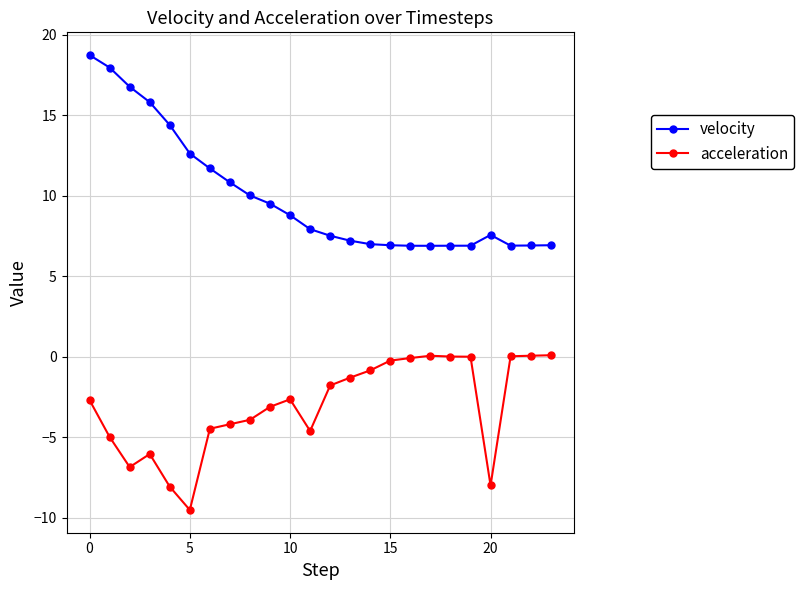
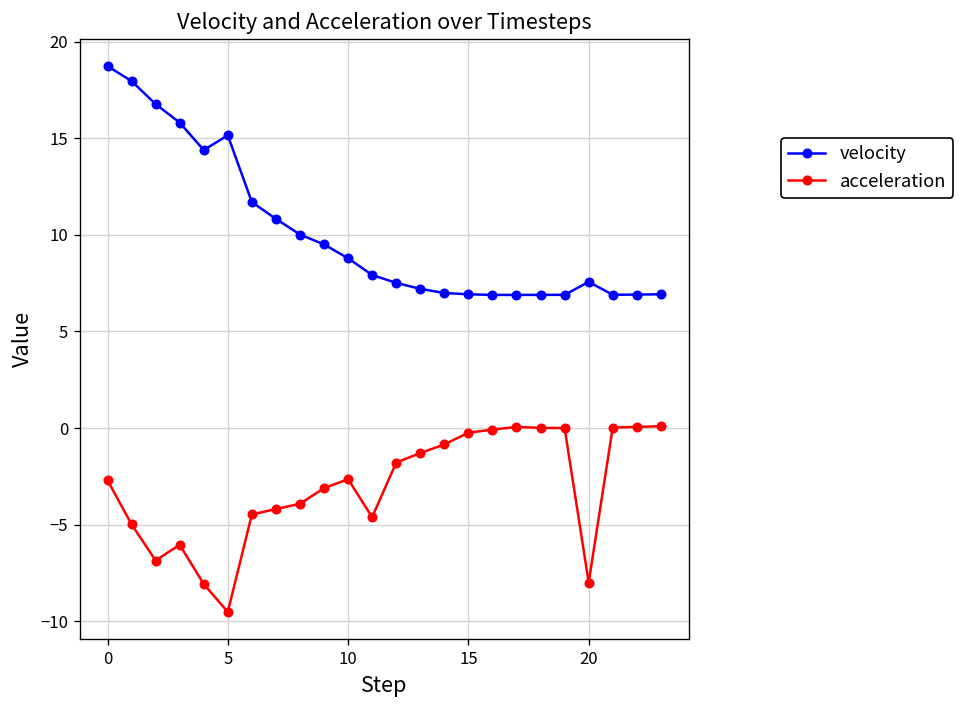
  {
    "velocity": {
      "0": 18.7,
-     "5": 12.6,
+     "5": 15.1,
      "10": 8.8,
      "15": 6.9,
      "20": 7.6
    },
    "acceleration": {
      "0": -2.7,
      "5": -9.5,
      "10": -2.6,
      "15": -0.2,
      "20": -8.0
    }
  }
